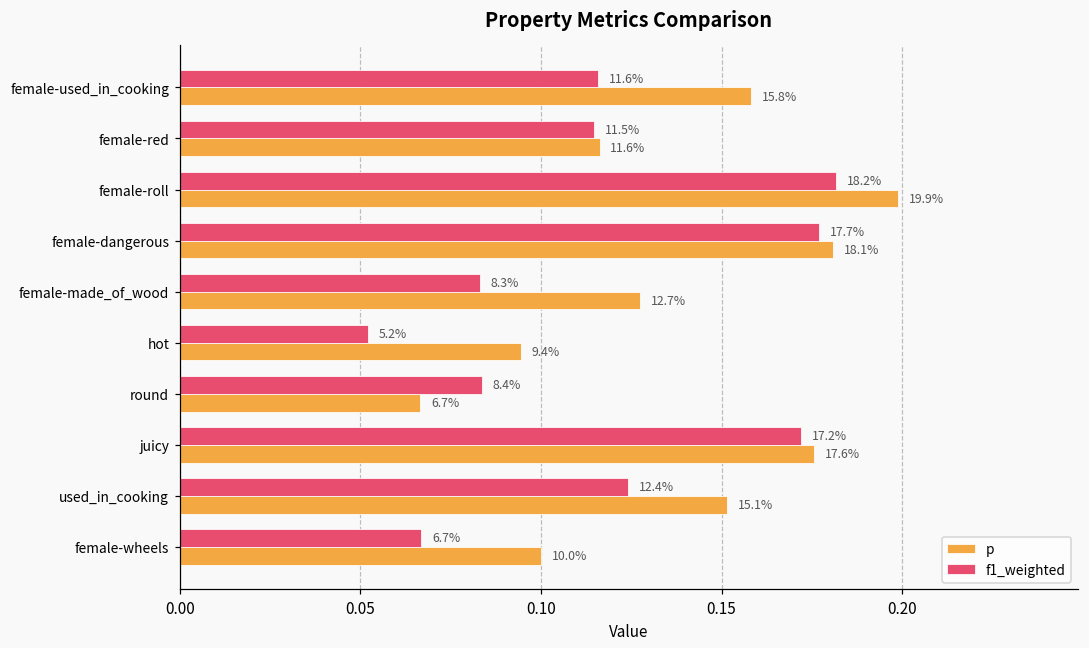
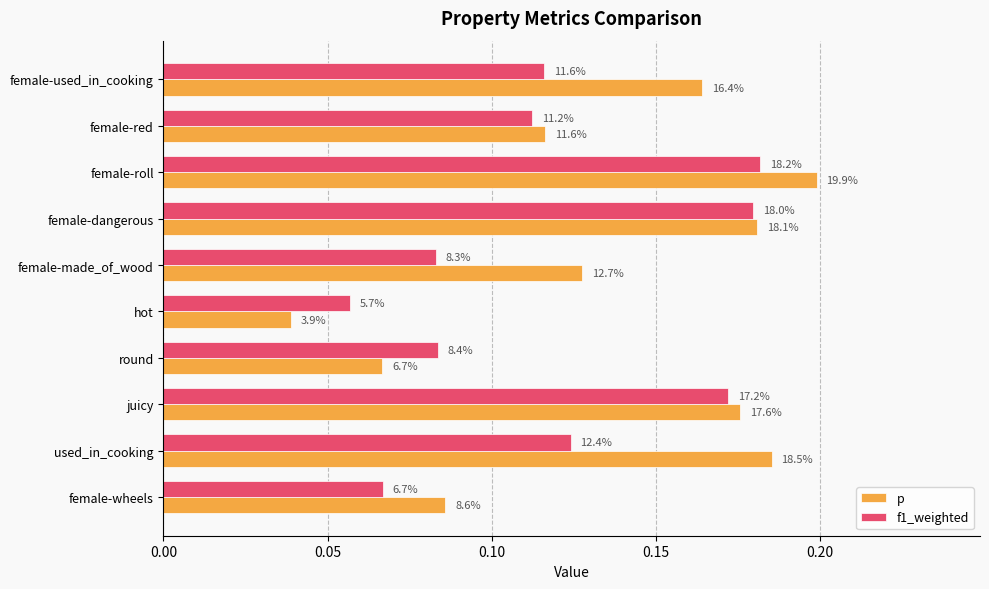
  {
    "p": {
-     "female-used_in_cooking": "15.8%",
+     "female-used_in_cooking": "16.4%",
      "female-red": "11.6%",
      "female-roll": "19.9%",
      "female-dangerous": "18.1%",
      "female-made_of_wood": "12.7%",
-     "hot": "9.4%",
+     "hot": "3.9%",
      "round": "6.7%",
      "juicy": "17.6%",
-     "used_in_cooking": "15.1%",
-     "female-wheels": "10.0%"
+     "used_in_cooking": "18.5%",
+     "female-wheels": "8.6%"
    },
    "f1_weighted": {
      "female-used_in_cooking": "11.6%",
-     "female-red": "11.5%",
+     "female-red": "11.2%",
      "female-roll": "18.2%",
-     "female-dangerous": "17.7%",
+     "female-dangerous": "18.0%",
      "female-made_of_wood": "8.3%",
-     "hot": "5.2%",
+     "hot": "5.7%",
      "round": "8.4%",
      "juicy": "17.2%",
      "used_in_cooking": "12.4%",
      "female-wheels": "6.7%"
    }
  }
